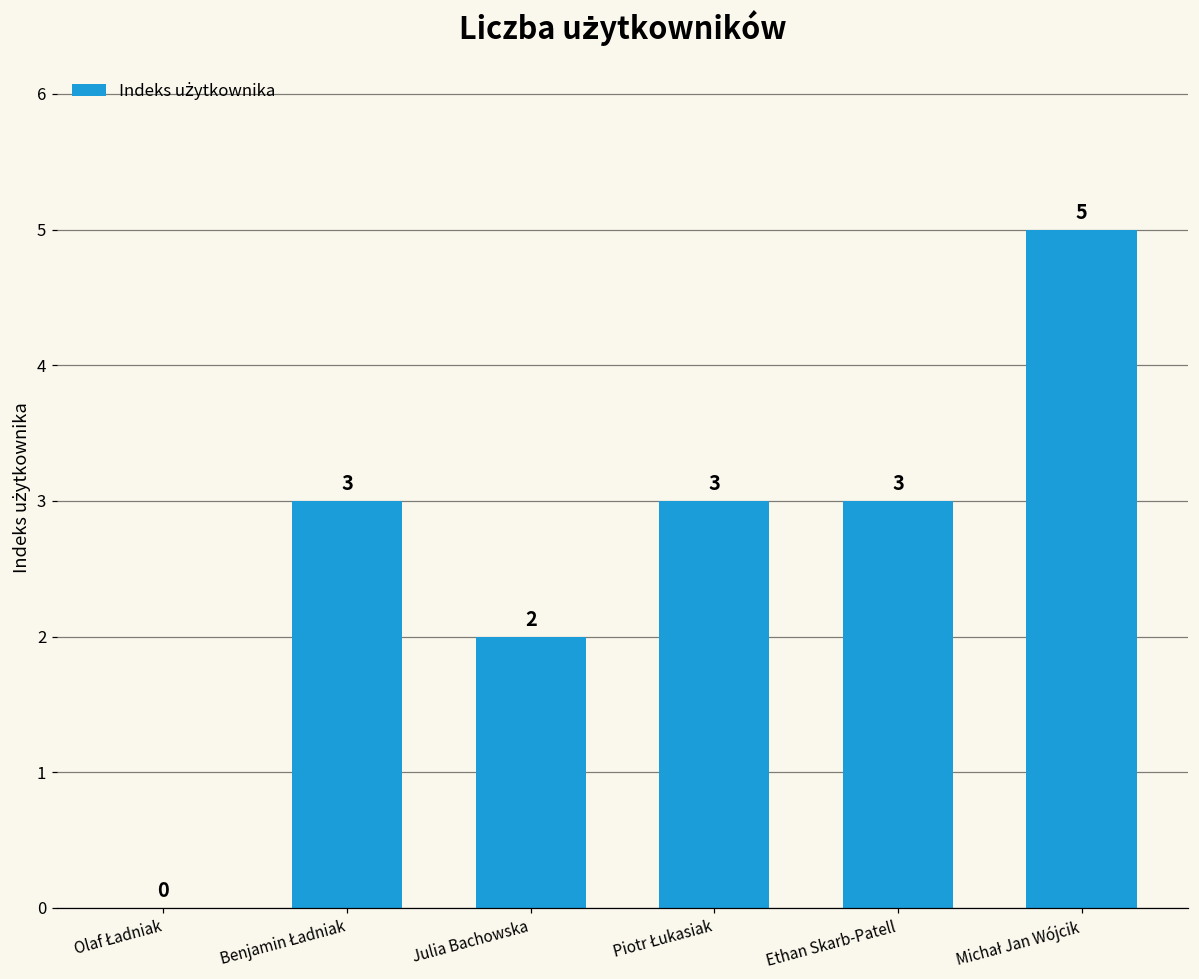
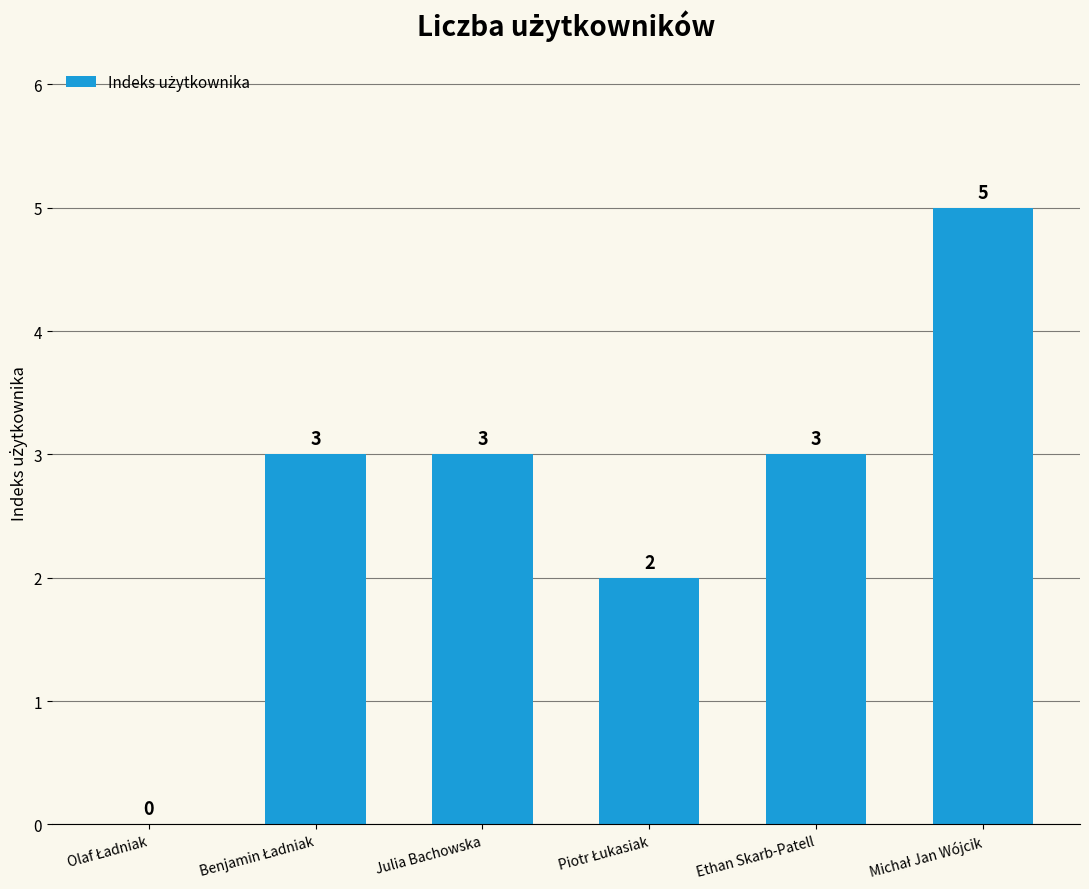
  {
    "Olaf Ładniak": 0,
    "Benjamin Ładniak": 3,
-   "Julia Bachowska": 2,
-   "Piotr Łukasiak": 3,
+   "Julia Bachowska": 3,
+   "Piotr Łukasiak": 2,
    "Ethan Skarb-Patell": 3,
    "Michał Jan Wójcik": 5
  }
